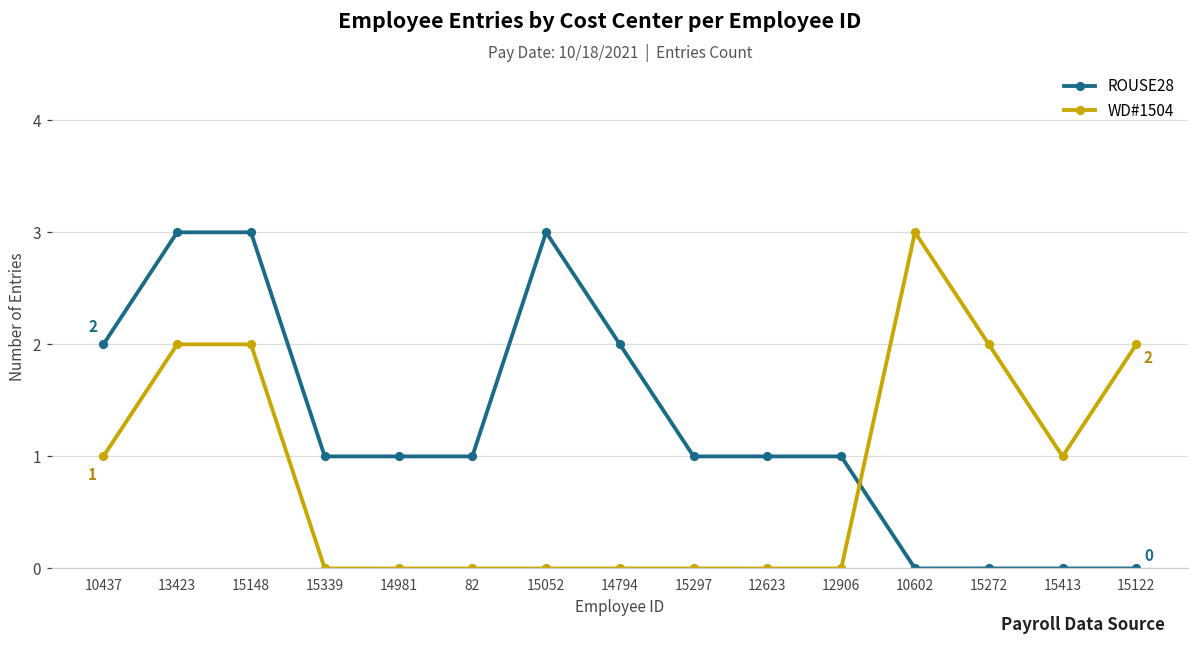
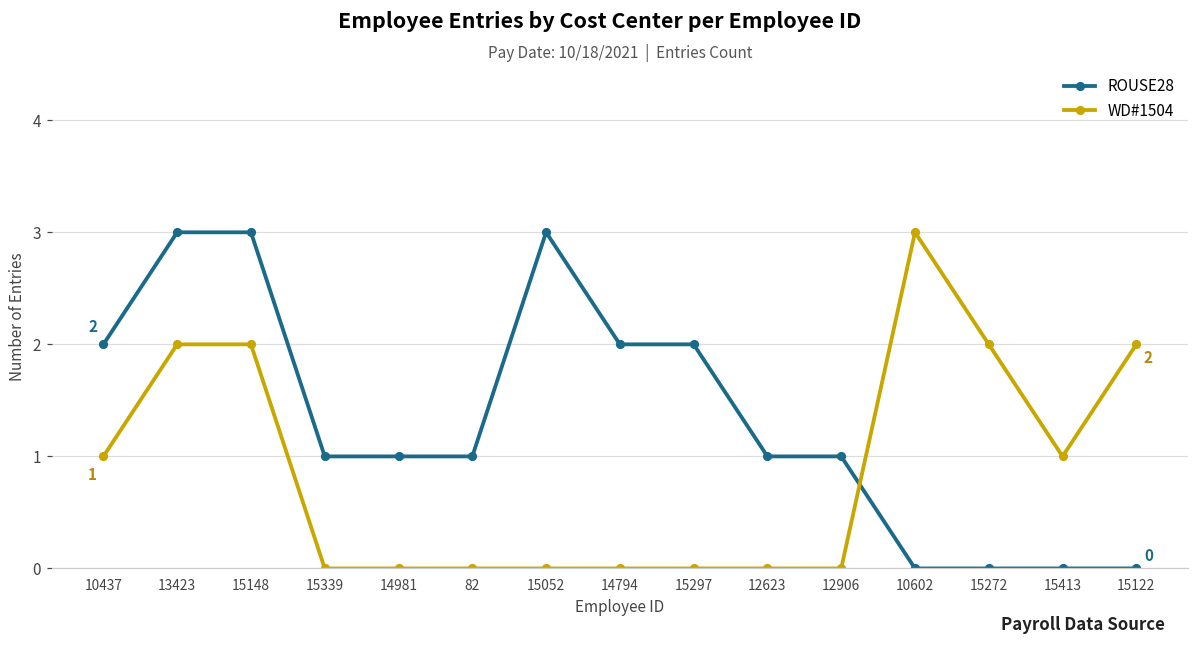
  {
    "ROUSE28": {
      "13423": 3,
      "15148": 3,
      "15339": 1,
      "14981": 1,
      "82": 1,
      "15052": 3,
      "14794": 2,
-     "15297": 1,
+     "15297": 2,
      "12623": 1,
      "12906": 1,
      "10602": 0,
      "15272": 0,
      "15413": 0
    },
    "WD#1504": {
      "10437": 1,
      "15122": 2
    }
  }
